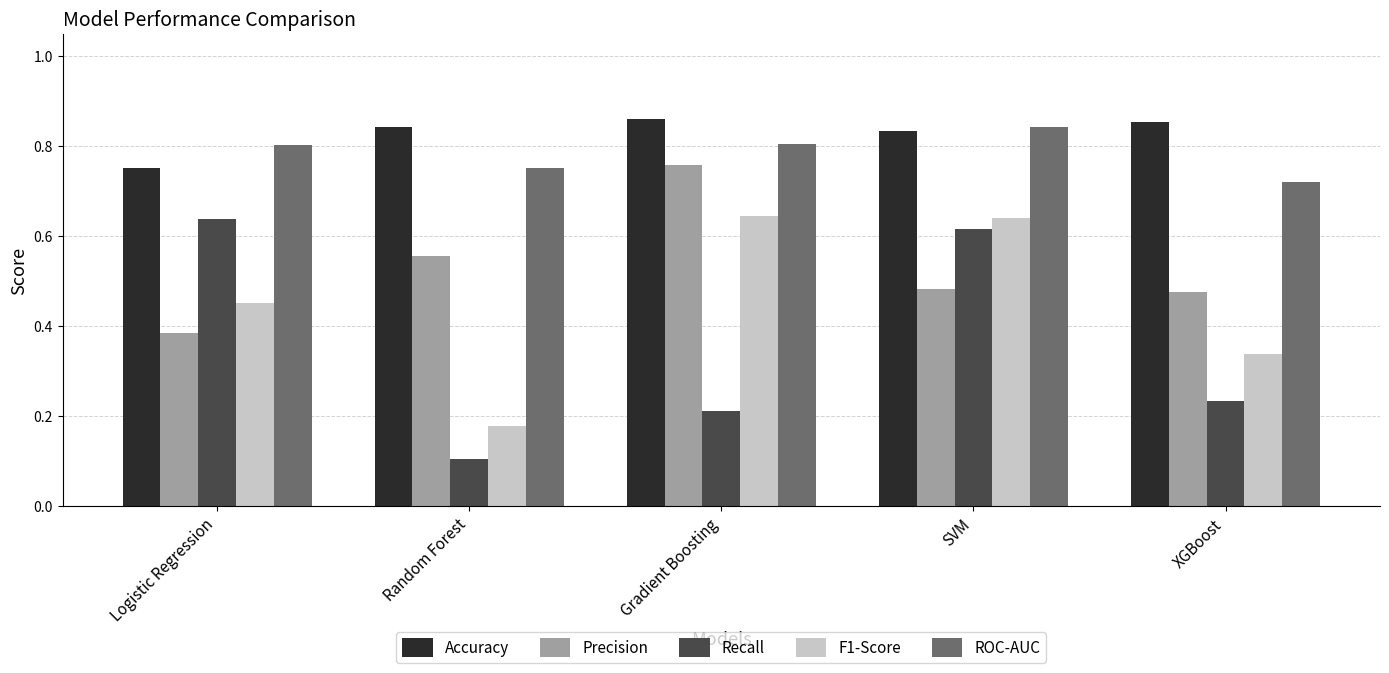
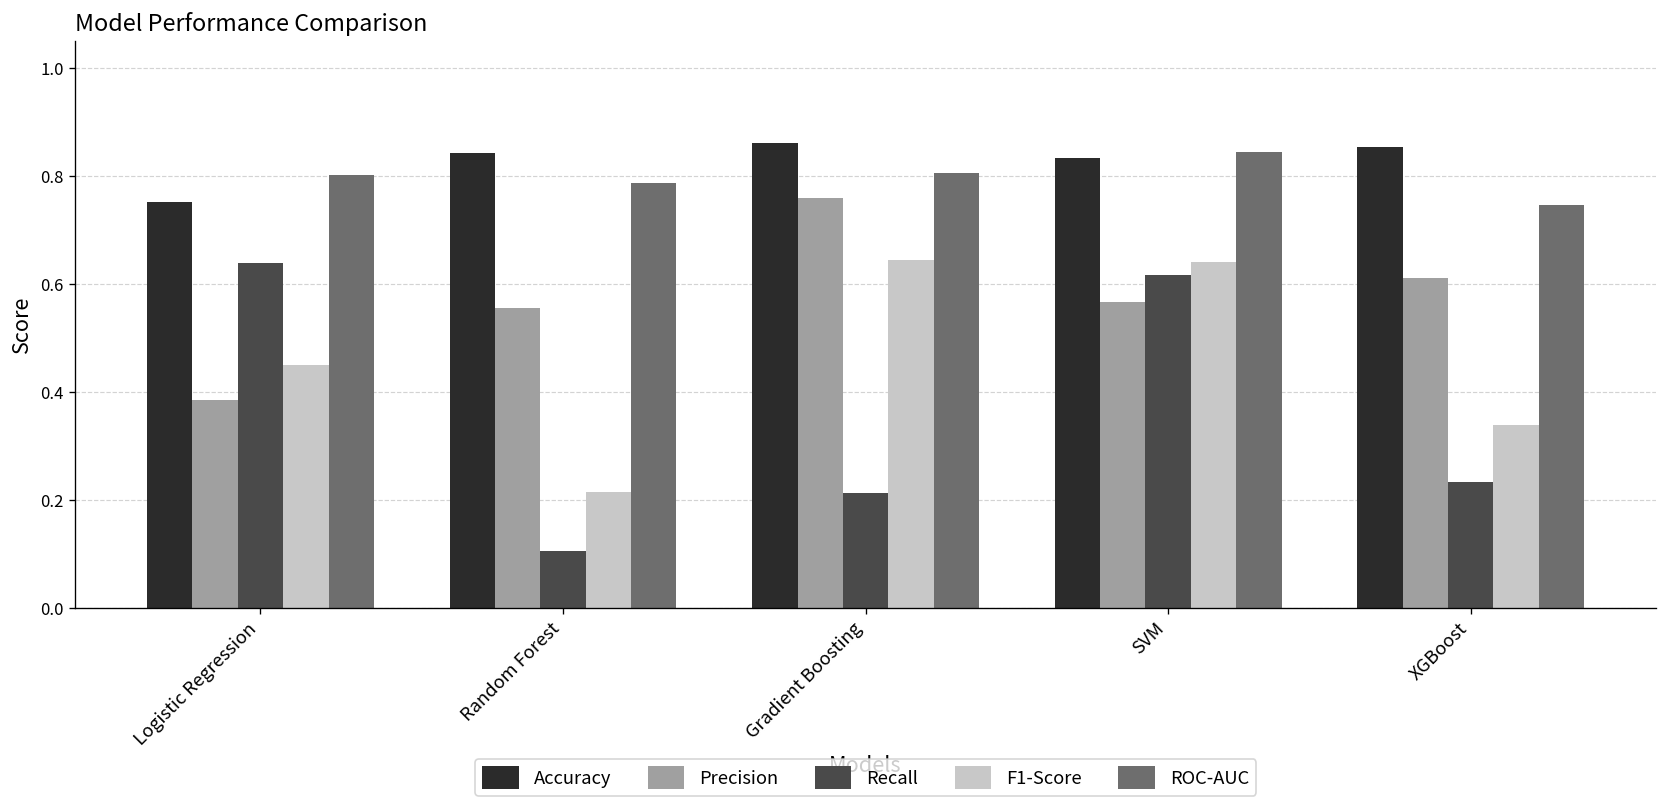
  {
    "Precision": {
      "Logistic Regression": 0.39,
      "Random Forest": 0.56,
      "Gradient Boosting": 0.76,
-     "SVM": 0.48,
-     "XGBoost": 0.48
+     "SVM": 0.57,
+     "XGBoost": 0.61
    },
    "F1-Score": {
      "Logistic Regression": 0.45,
-     "Random Forest": 0.18,
+     "Random Forest": 0.22,
      "Gradient Boosting": 0.65,
      "SVM": 0.64,
      "XGBoost": 0.34
    },
    "ROC-AUC": {
      "Logistic Regression": 0.80,
-     "Random Forest": 0.75,
+     "Random Forest": 0.79,
      "Gradient Boosting": 0.81,
      "SVM": 0.84,
-     "XGBoost": 0.72
+     "XGBoost": 0.75
    }
  }
